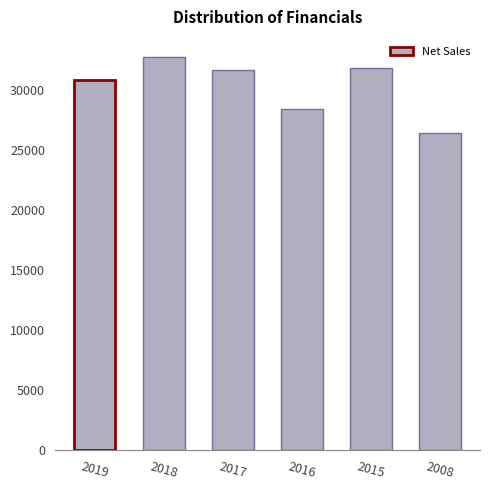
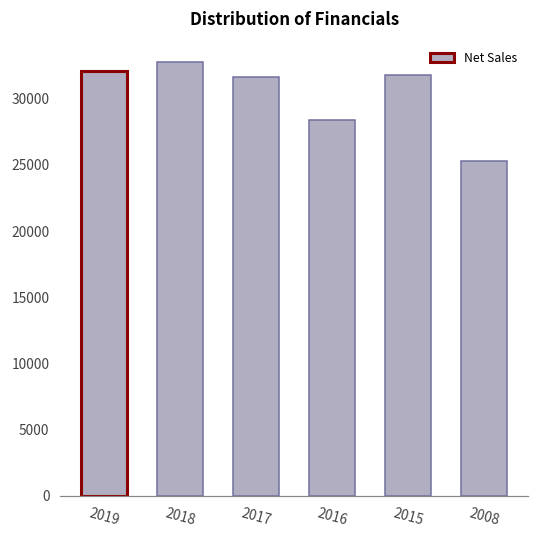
  {
-   "2019": 30800,
+   "2019": 32100,
    "2018": 32800,
    "2017": 31700,
    "2016": 28400,
    "2015": 31800,
-   "2008": 26400
+   "2008": 25300
  }
